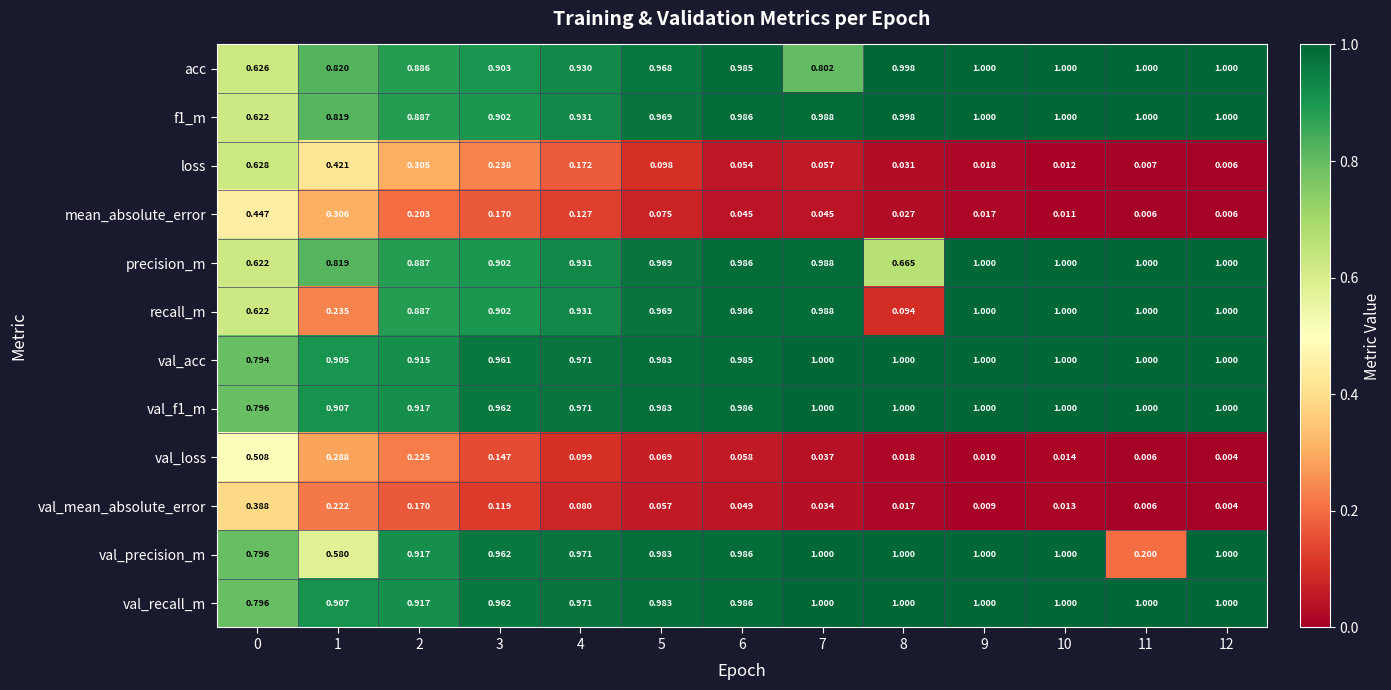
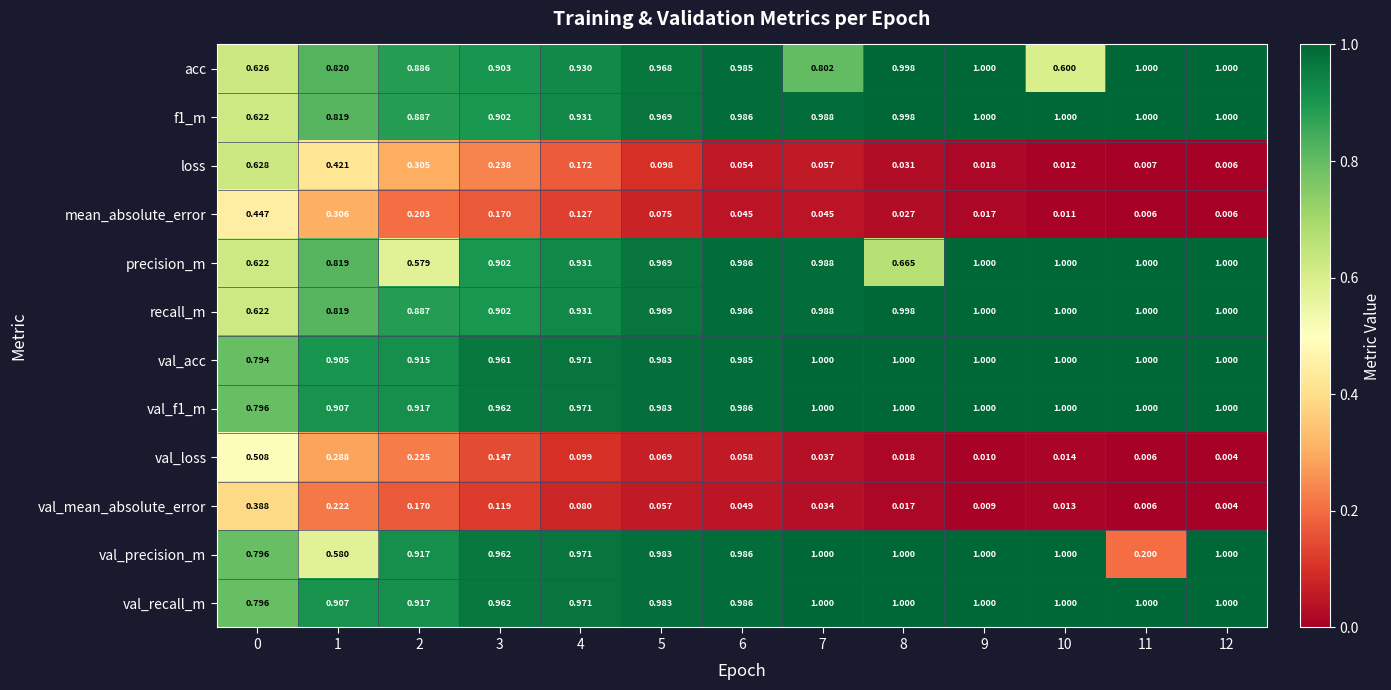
  {
    "acc": {
      "0": 0.626,
      "1": 0.820,
      "2": 0.886,
      "3": 0.903,
      "4": 0.930,
      "5": 0.968,
      "6": 0.985,
      "7": 0.802,
      "8": 0.998,
      "9": 1.000,
-     "10": 1.000,
+     "10": 0.600,
      "11": 1.000,
      "12": 1.000
    },
    "f1_m": {
      "0": 0.622,
      "1": 0.819,
      "2": 0.887,
      "3": 0.902,
      "4": 0.931,
      "5": 0.969,
      "6": 0.986,
      "7": 0.988,
      "8": 0.998,
      "9": 1.000,
      "10": 1.000,
      "11": 1.000,
      "12": 1.000
    },
    "loss": {
      "0": 0.628,
      "1": 0.421,
      "2": 0.305,
      "3": 0.238,
      "4": 0.172,
      "5": 0.098,
      "6": 0.054,
      "7": 0.057,
      "8": 0.031,
      "9": 0.018,
      "10": 0.012,
      "11": 0.007,
      "12": 0.006
    },
    "mean_absolute_error": {
      "0": 0.447,
      "1": 0.306,
      "2": 0.203,
      "3": 0.170,
      "4": 0.127,
      "5": 0.075,
      "6": 0.045,
      "7": 0.045,
      "8": 0.027,
      "9": 0.017,
      "10": 0.011,
      "11": 0.006,
      "12": 0.006
    },
    "precision_m": {
      "0": 0.622,
      "1": 0.819,
-     "2": 0.887,
+     "2": 0.579,
      "3": 0.902,
      "4": 0.931,
      "5": 0.969,
      "6": 0.986,
      "7": 0.988,
      "8": 0.665,
      "9": 1.000,
      "10": 1.000,
      "11": 1.000,
      "12": 1.000
    },
    "recall_m": {
      "0": 0.622,
-     "1": 0.235,
+     "1": 0.819,
      "2": 0.887,
      "3": 0.902,
      "4": 0.931,
      "5": 0.969,
      "6": 0.986,
      "7": 0.988,
-     "8": 0.094,
+     "8": 0.998,
      "9": 1.000,
      "10": 1.000,
      "11": 1.000,
      "12": 1.000
    },
    "val_acc": {
      "0": 0.794,
      "1": 0.905,
      "2": 0.915,
      "3": 0.961,
      "4": 0.971,
      "5": 0.983,
      "6": 0.985,
      "7": 1.000,
      "8": 1.000,
      "9": 1.000,
      "10": 1.000,
      "11": 1.000,
      "12": 1.000
    },
    "val_f1_m": {
      "0": 0.796,
      "1": 0.907,
      "2": 0.917,
      "3": 0.962,
      "4": 0.971,
      "5": 0.983,
      "6": 0.986,
      "7": 1.000,
      "8": 1.000,
      "9": 1.000,
      "10": 1.000,
      "11": 1.000,
      "12": 1.000
    },
    "val_loss": {
      "0": 0.508,
      "1": 0.288,
      "2": 0.225,
      "3": 0.147,
      "4": 0.099,
      "5": 0.069,
      "6": 0.058,
      "7": 0.037,
      "8": 0.018,
      "9": 0.010,
      "10": 0.014,
      "11": 0.006,
      "12": 0.004
    },
    "val_mean_absolute_error": {
      "0": 0.388,
      "1": 0.222,
      "2": 0.170,
      "3": 0.119,
      "4": 0.080,
      "5": 0.057,
      "6": 0.049,
      "7": 0.034,
      "8": 0.017,
      "9": 0.009,
      "10": 0.013,
      "11": 0.006,
      "12": 0.004
    },
    "val_precision_m": {
      "0": 0.796,
      "1": 0.580,
      "2": 0.917,
      "3": 0.962,
      "4": 0.971,
      "5": 0.983,
      "6": 0.986,
      "7": 1.000,
      "8": 1.000,
      "9": 1.000,
      "10": 1.000,
      "11": 0.200,
      "12": 1.000
    },
    "val_recall_m": {
      "0": 0.796,
      "1": 0.907,
      "2": 0.917,
      "3": 0.962,
      "4": 0.971,
      "5": 0.983,
      "6": 0.986,
      "7": 1.000,
      "8": 1.000,
      "9": 1.000,
      "10": 1.000,
      "11": 1.000,
      "12": 1.000
    }
  }
